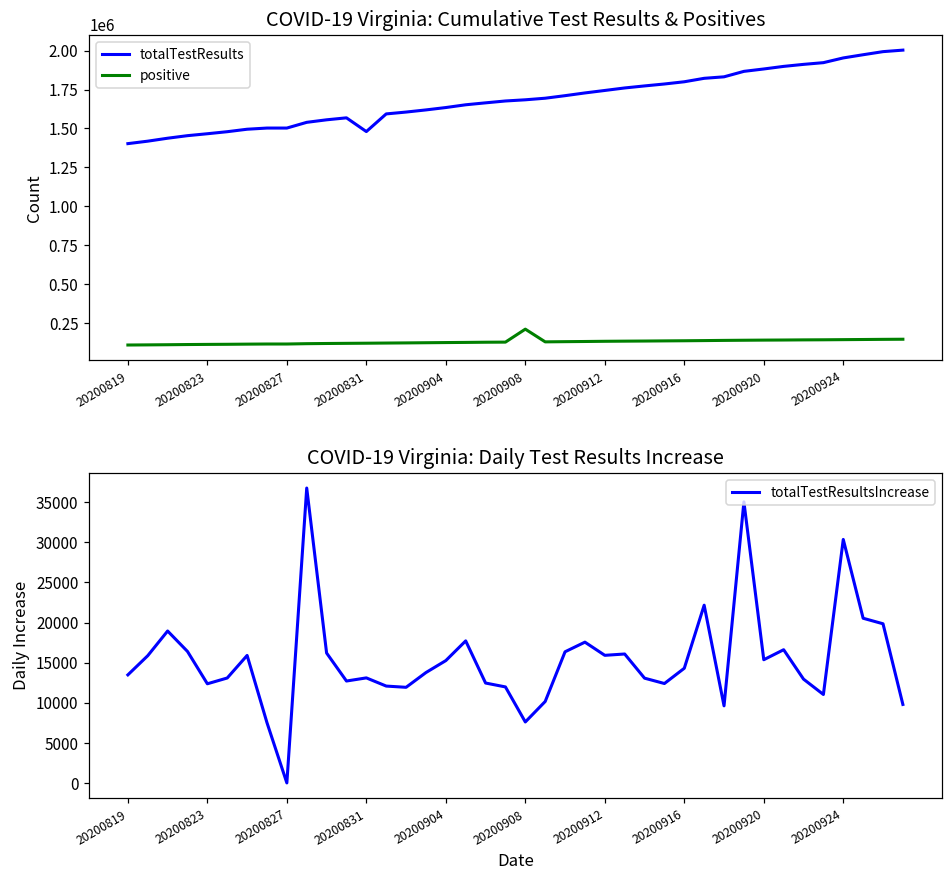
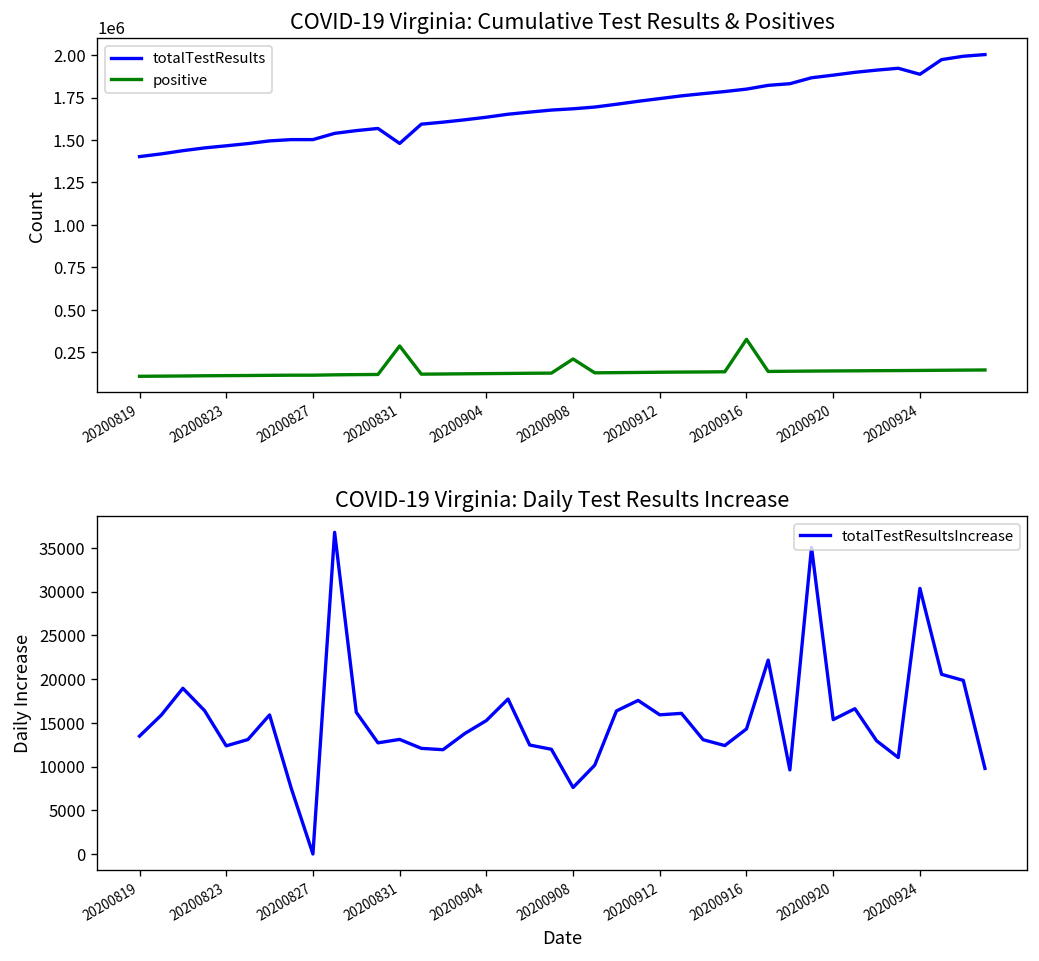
  {
    "COVID-19 Virginia: Cumulative Test Results & Positives": {
      "totalTestResults": {
        "20200819": 1400000,
        "20200823": 1470000,
        "20200827": 1500000,
        "20200831": 1480000,
        "20200904": 1630000,
        "20200908": 1680000,
        "20200912": 1740000,
        "20200916": 1800000,
        "20200920": 1880000,
-       "20200924": 1950000
+       "20200924": 1890000
      },
      "positive": {
        "20200819": 110000,
        "20200823": 110000,
        "20200827": 120000,
-       "20200831": 120000,
+       "20200831": 290000,
        "20200904": 120000,
        "20200908": 210000,
        "20200912": 130000,
-       "20200916": 140000,
+       "20200916": 330000,
        "20200920": 140000,
        "20200924": 140000
      }
    },
    "COVID-19 Virginia: Daily Test Results Increase": {
      "20200819": 13000,
      "20200823": 12000,
      "20200827": 0,
      "20200831": 13000,
      "20200904": 15000,
      "20200908": 8000,
      "20200912": 16000,
      "20200916": 14000,
      "20200920": 15000,
      "20200924": 30000
    }
  }
